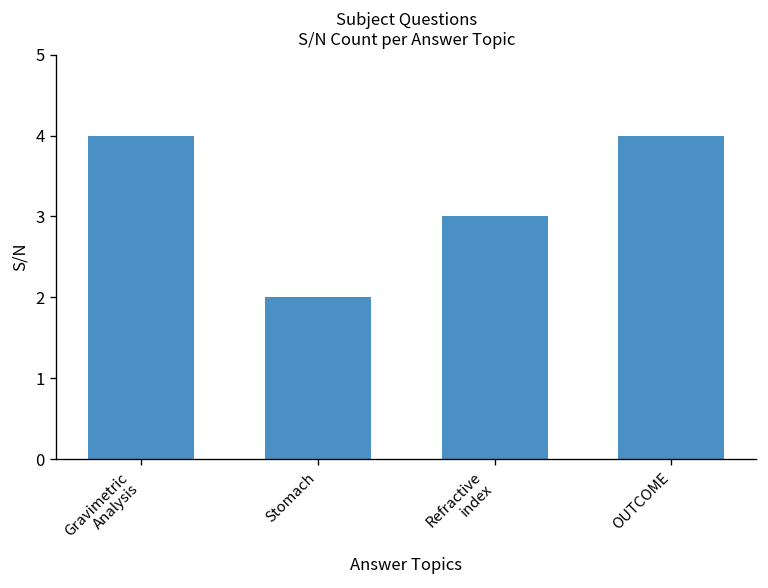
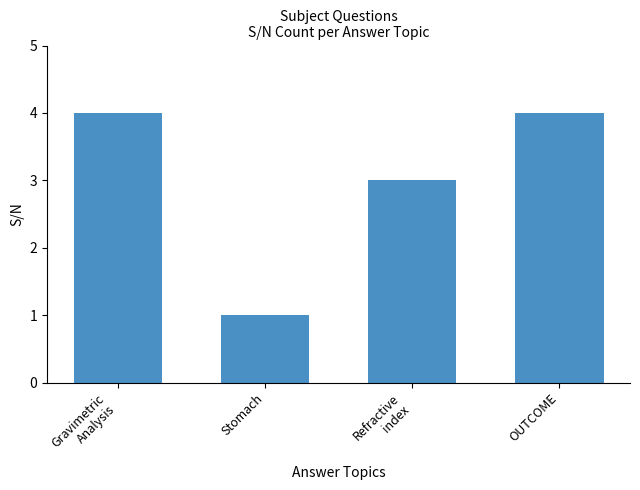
  {
    "Gravimetric Analysis": 4,
-   "Stomach": 2,
+   "Stomach": 1,
    "Refractive index": 3,
    "OUTCOME": 4
  }
